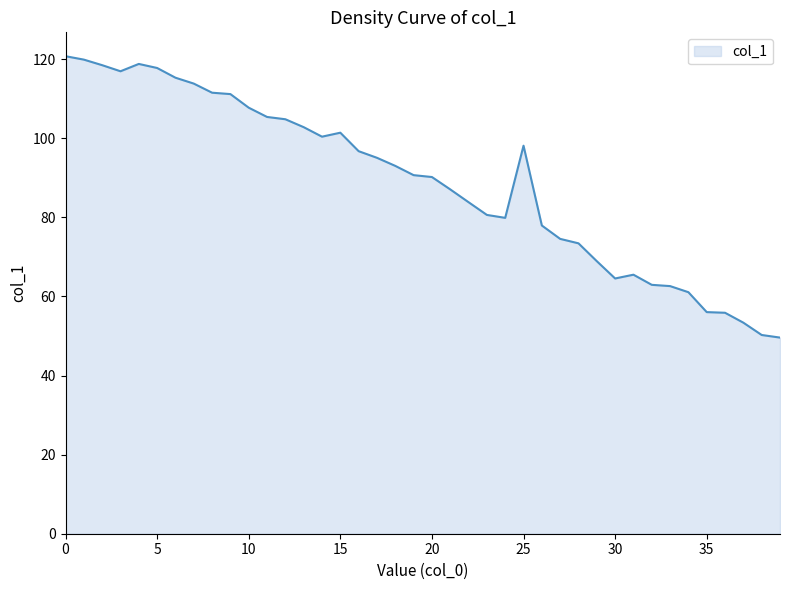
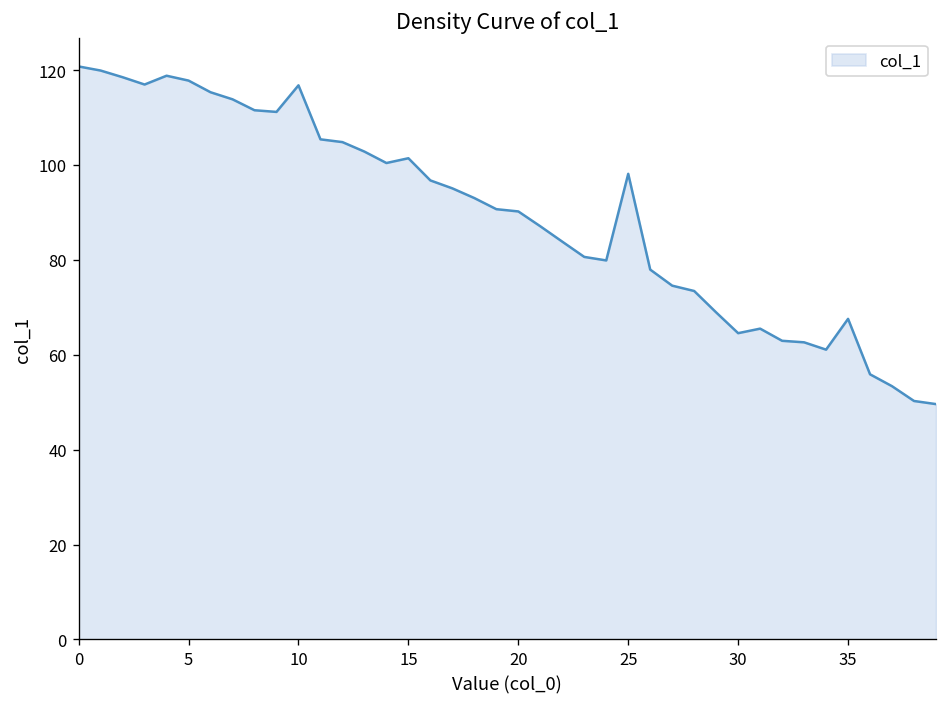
  {
    "0": 121,
    "5": 118,
-   "10": 108,
+   "10": 117,
    "15": 101,
    "20": 90,
    "25": 98,
    "30": 65,
-   "35": 56
+   "35": 68
  }
